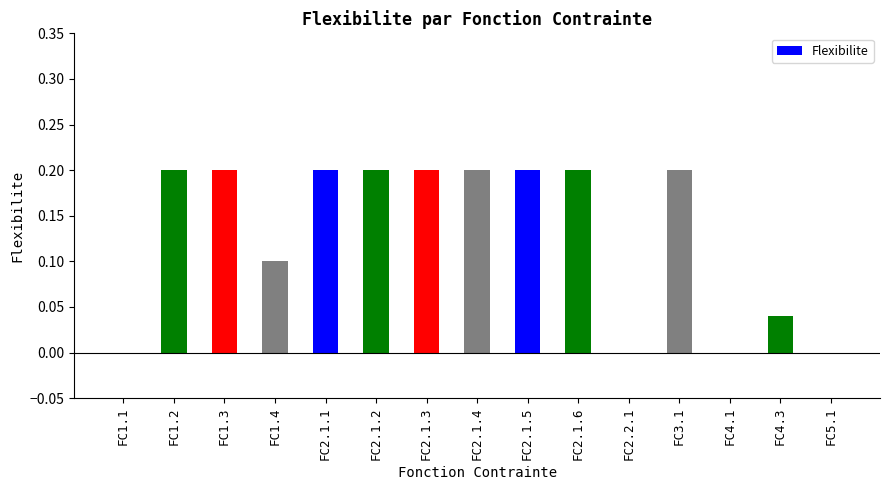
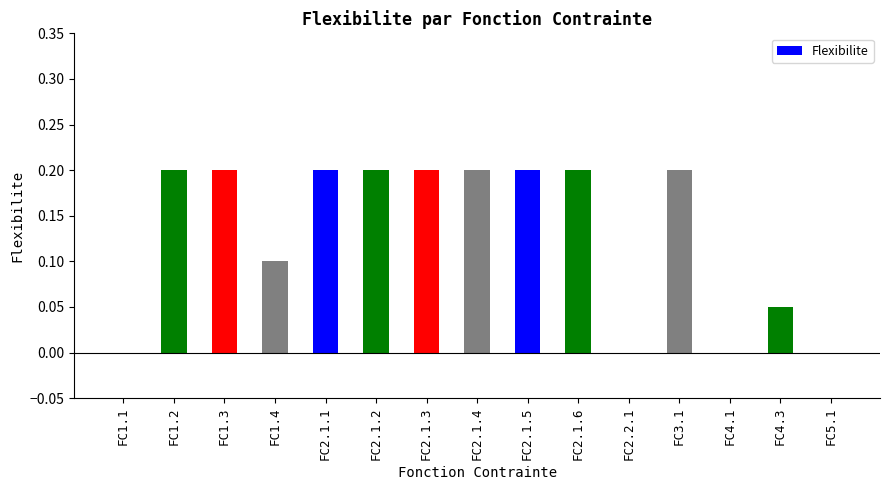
  {
    "FC1.1": 0.00,
    "FC1.2": 0.20,
    "FC1.3": 0.20,
    "FC1.4": 0.10,
    "FC2.1.1": 0.20,
    "FC2.1.2": 0.20,
    "FC2.1.3": 0.20,
    "FC2.1.4": 0.20,
    "FC2.1.5": 0.20,
    "FC2.1.6": 0.20,
    "FC2.2.1": 0.00,
    "FC3.1": 0.20,
    "FC4.1": 0.00,
-   "FC4.3": 0.04,
+   "FC4.3": 0.05,
    "FC5.1": 0.00
  }
